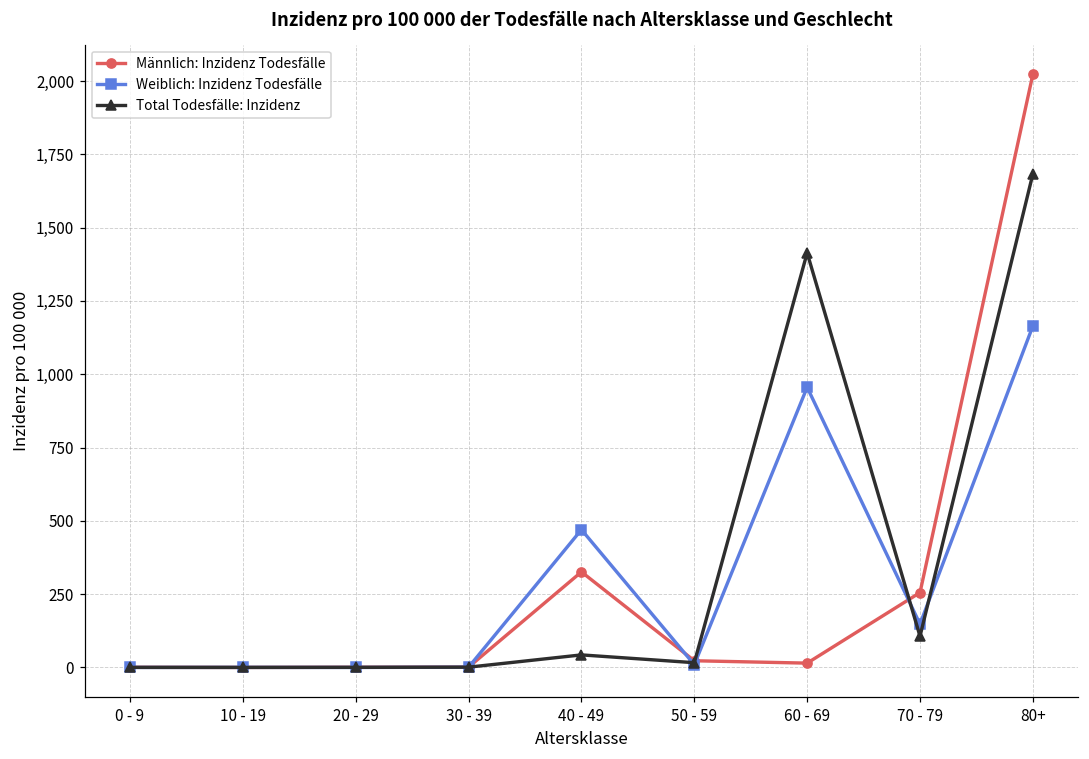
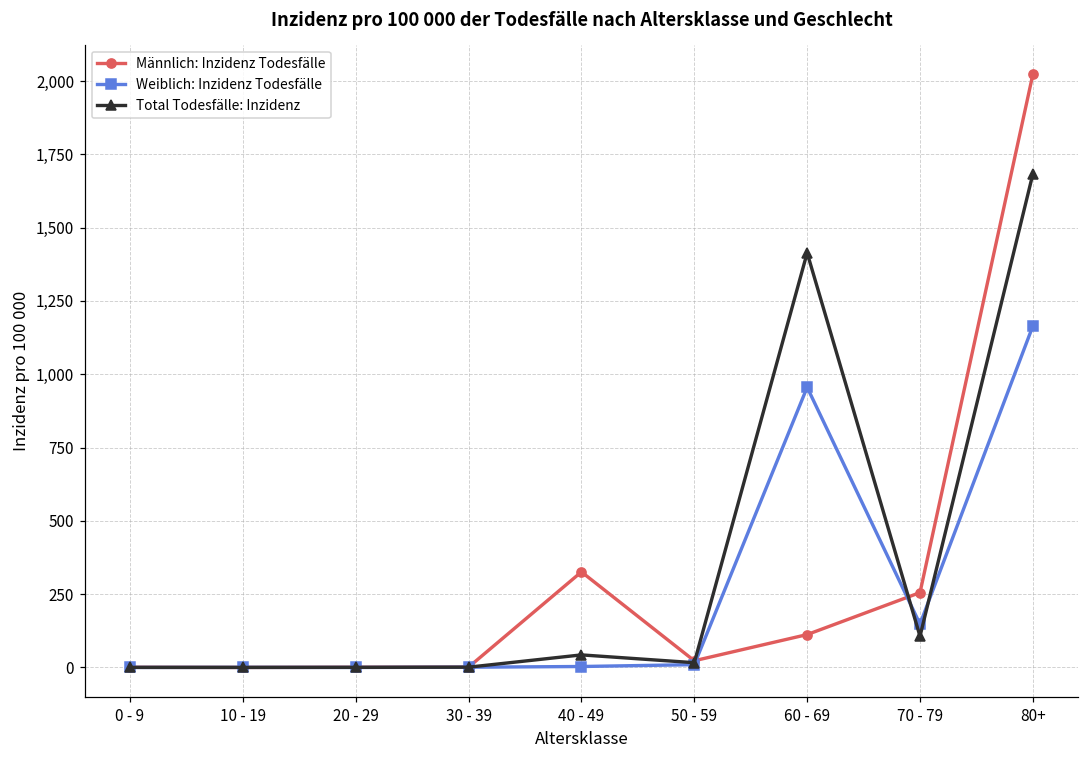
  {
    "Männlich: Inzidenz Todesfälle": {
      "40 - 49": "330",
-     "60 - 69": "10",
+     "60 - 69": "110",
      "70 - 79": "260",
      "80+": "2,020"
    },
    "Weiblich: Inzidenz Todesfälle": {
-     "40 - 49": "470",
+     "40 - 49": "0",
      "60 - 69": "960",
      "70 - 79": "150",
      "80+": "1,160"
    },
    "Total Todesfälle: Inzidenz": {
      "40 - 49": "40",
      "60 - 69": "1,410",
      "70 - 79": "110",
      "80+": "1,680"
    }
  }
